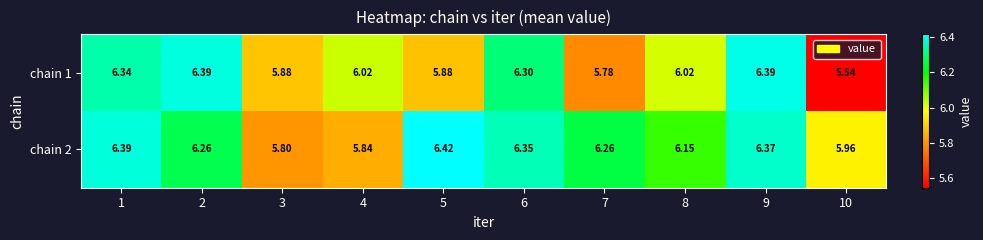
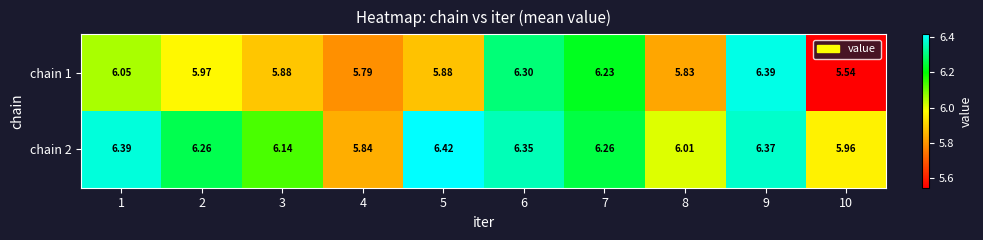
  {
    "chain 1": {
-     "1": 6.34,
-     "2": 6.39,
+     "1": 6.05,
+     "2": 5.97,
      "3": 5.88,
-     "4": 6.02,
+     "4": 5.79,
      "5": 5.88,
      "6": 6.30,
-     "7": 5.78,
-     "8": 6.02,
+     "7": 6.23,
+     "8": 5.83,
      "9": 6.39,
      "10": 5.54
    },
    "chain 2": {
      "1": 6.39,
      "2": 6.26,
-     "3": 5.80,
+     "3": 6.14,
      "4": 5.84,
      "5": 6.42,
      "6": 6.35,
      "7": 6.26,
-     "8": 6.15,
+     "8": 6.01,
      "9": 6.37,
      "10": 5.96
    }
  }
